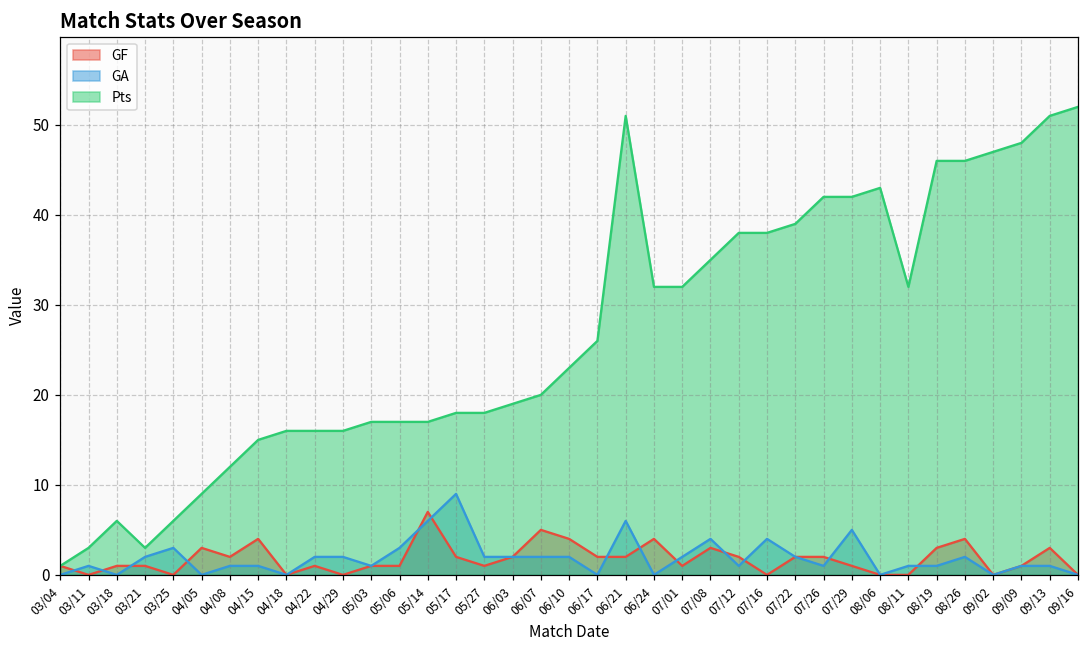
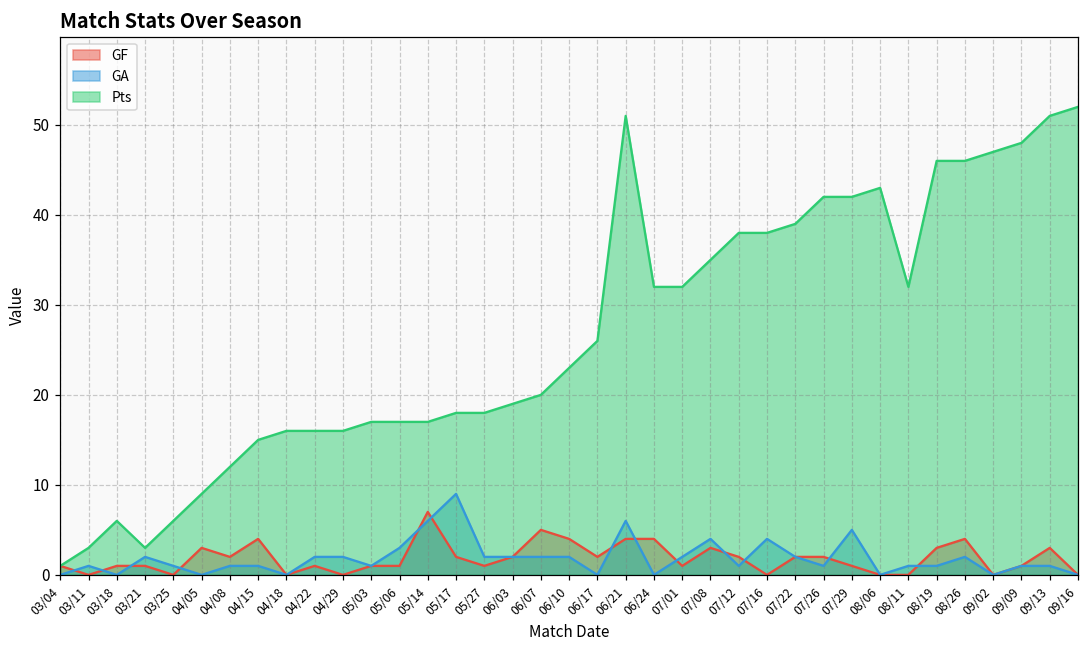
  {
    "GF": {
      "03/11": 0,
      "03/18": 1,
      "03/21": 1,
      "03/25": 0,
      "04/05": 3,
      "04/08": 2,
      "04/15": 4,
      "04/22": 1,
      "04/29": 0,
      "05/06": 1,
      "05/14": 7,
      "05/17": 2,
      "05/27": 1,
      "06/07": 5,
      "06/10": 4,
      "06/17": 2,
-     "06/21": 2,
+     "06/21": 4,
      "06/24": 4,
      "07/01": 1,
      "07/08": 3,
      "07/12": 2,
      "07/16": 0,
      "07/26": 2,
      "07/29": 1,
      "08/11": 0,
      "08/19": 3,
      "08/26": 4,
      "09/13": 3
    },
    "GA": {
      "03/04": 0,
      "03/11": 1,
      "03/18": 0,
      "03/21": 2,
-     "03/25": 3,
+     "03/25": 1,
      "04/05": 0,
      "04/08": 1,
      "04/15": 1,
      "04/22": 2,
      "04/29": 2,
      "05/06": 3,
      "05/14": 6,
      "05/17": 9,
      "05/27": 2,
      "06/07": 2,
      "06/10": 2,
      "06/17": 0,
      "06/21": 6,
      "06/24": 0,
      "07/01": 2,
      "07/08": 4,
      "07/12": 1,
      "07/16": 4,
      "07/26": 1,
      "07/29": 5,
      "08/11": 1,
      "08/19": 1,
      "08/26": 2,
      "09/13": 1
    },
    "Pts": {
      "03/11": 3,
      "03/18": 6,
      "03/21": 3,
      "03/25": 6,
      "04/05": 9,
      "04/08": 12,
      "04/15": 15,
      "04/18": 16,
      "04/22": 16,
      "04/29": 16,
      "05/03": 17,
      "05/06": 17,
      "05/14": 17,
      "05/17": 18,
      "05/27": 18,
      "06/03": 19,
      "06/07": 20,
      "06/10": 23,
      "06/17": 26,
      "06/21": 51,
      "06/24": 32,
      "07/01": 32,
      "07/08": 35,
      "07/12": 38,
      "07/16": 38,
      "07/22": 39,
      "07/26": 42,
      "07/29": 42,
      "08/06": 43,
      "08/11": 32,
      "08/19": 46,
      "08/26": 46,
      "09/02": 47,
      "09/09": 48,
      "09/13": 51,
      "09/16": 52
    }
  }
